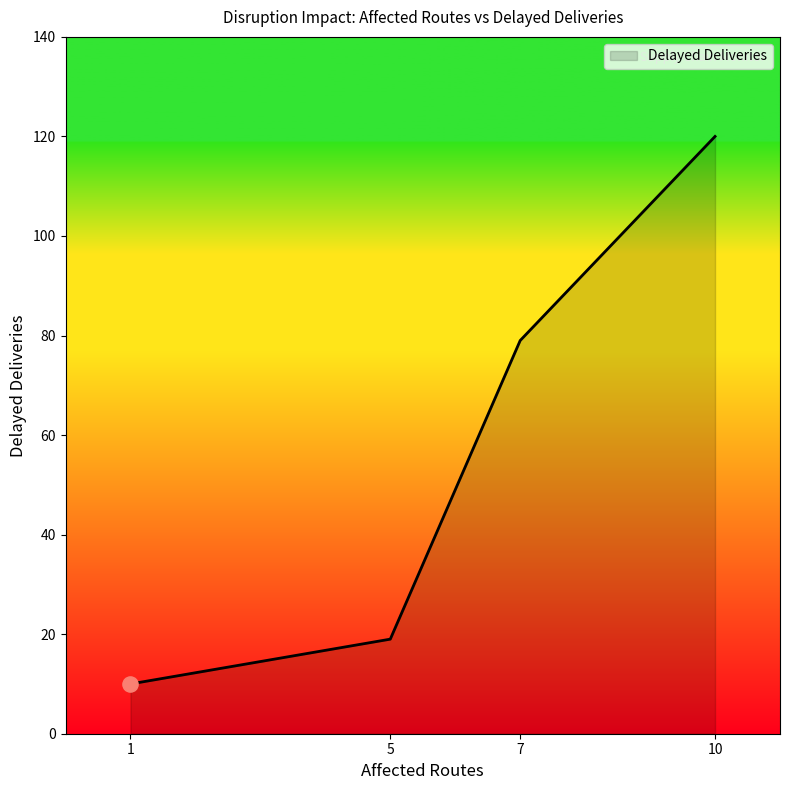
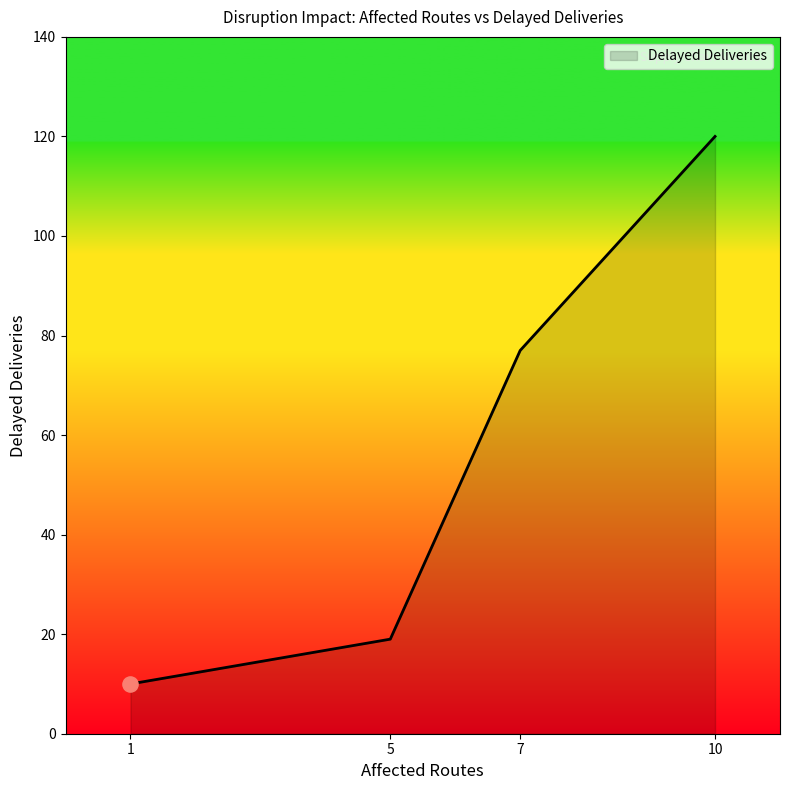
  {
    "Delayed Deliveries": {
      "5": 19,
-     "7": 79,
+     "7": 77,
      "10": 120
    }
  }
